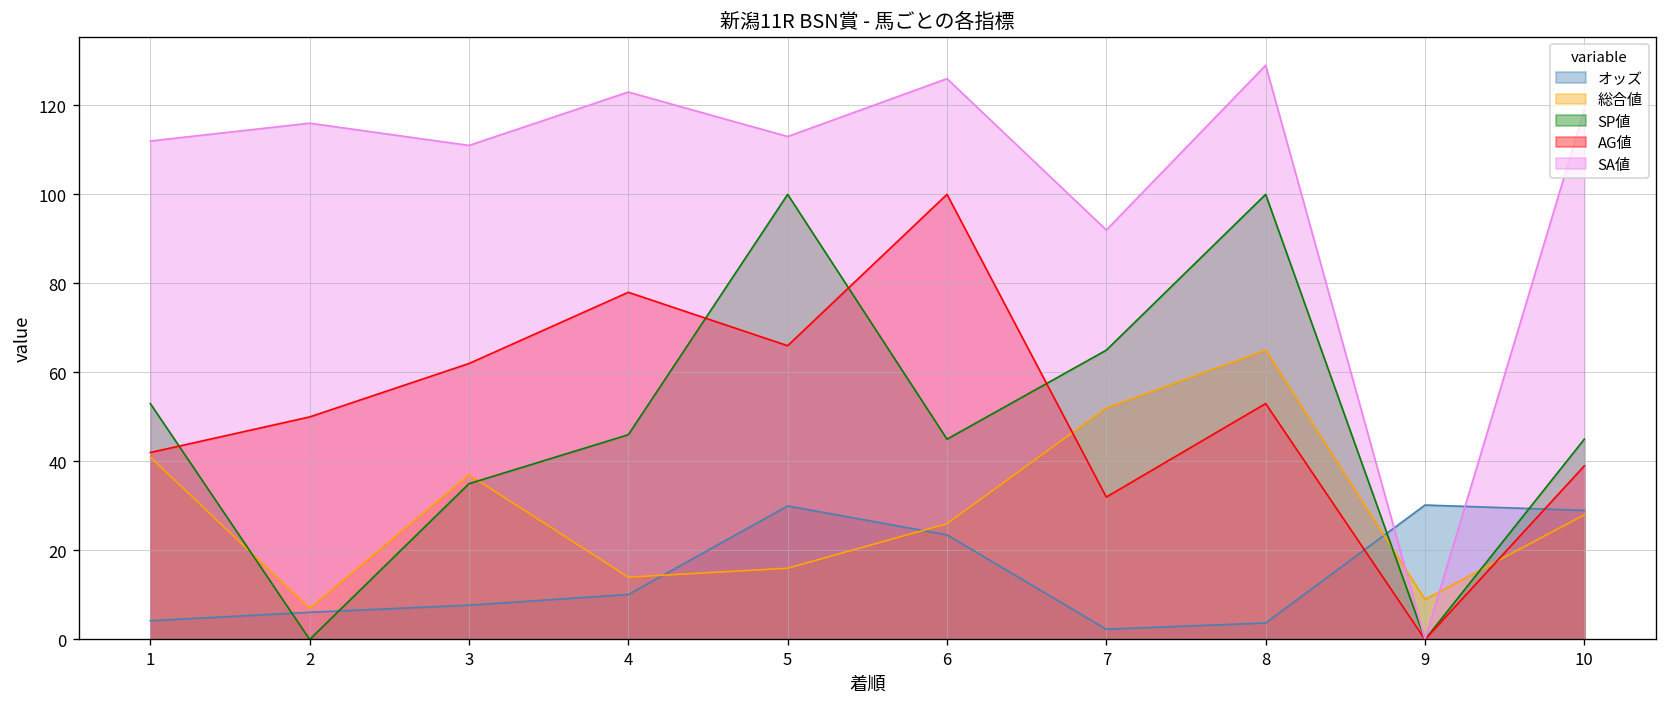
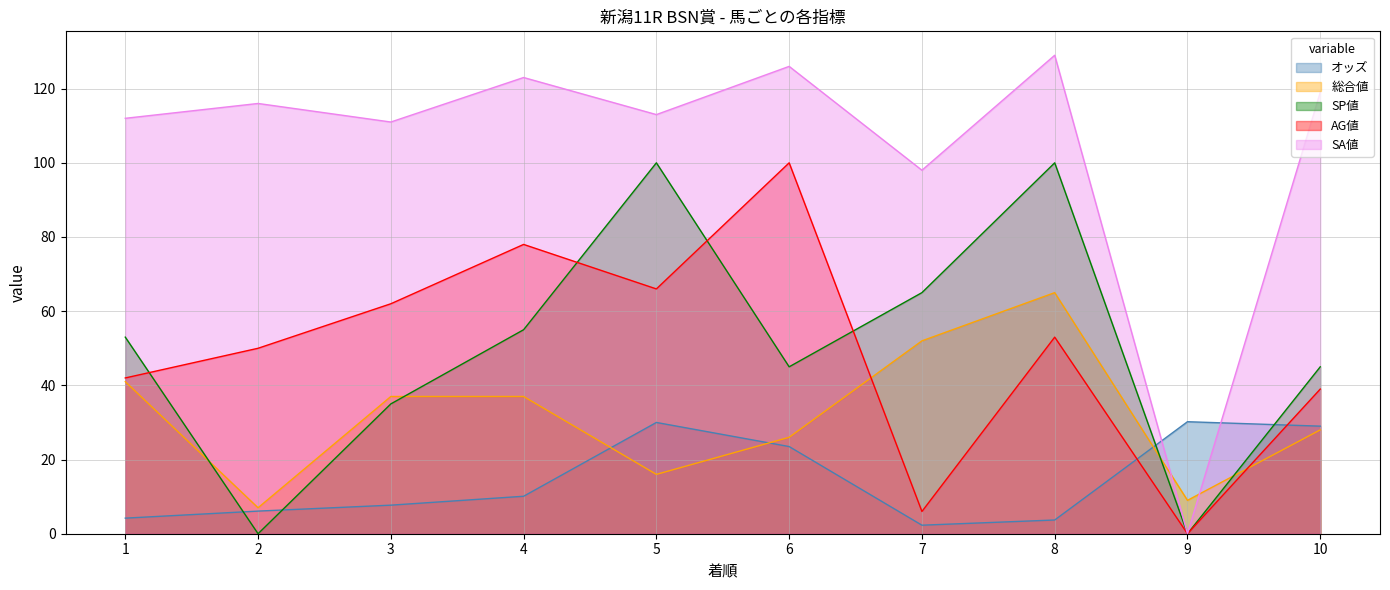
  {
    "オッズ": {
      "1": 4,
      "2": 6,
      "3": 8,
      "4": 10,
      "5": 30,
      "6": 24,
      "7": 2,
      "8": 4,
      "9": 30,
      "10": 29
    },
    "総合値": {
      "1": 41,
      "2": 7,
      "3": 37,
-     "4": 14,
+     "4": 37,
      "5": 16,
      "6": 26,
      "7": 52,
      "8": 65,
      "9": 9,
      "10": 28
    },
    "SP値": {
      "1": 53,
      "2": 0,
      "3": 35,
-     "4": 46,
+     "4": 55,
      "5": 100,
      "6": 45,
      "7": 65,
      "8": 100,
      "10": 45
    },
    "AG値": {
      "1": 42,
      "2": 50,
      "3": 62,
      "4": 78,
      "5": 66,
      "6": 100,
-     "7": 32,
+     "7": 6,
      "8": 53,
      "10": 39
    },
    "SA値": {
      "1": 112,
      "2": 116,
      "3": 111,
      "4": 123,
      "5": 113,
      "6": 126,
-     "7": 92,
+     "7": 98,
      "8": 129
    }
  }
